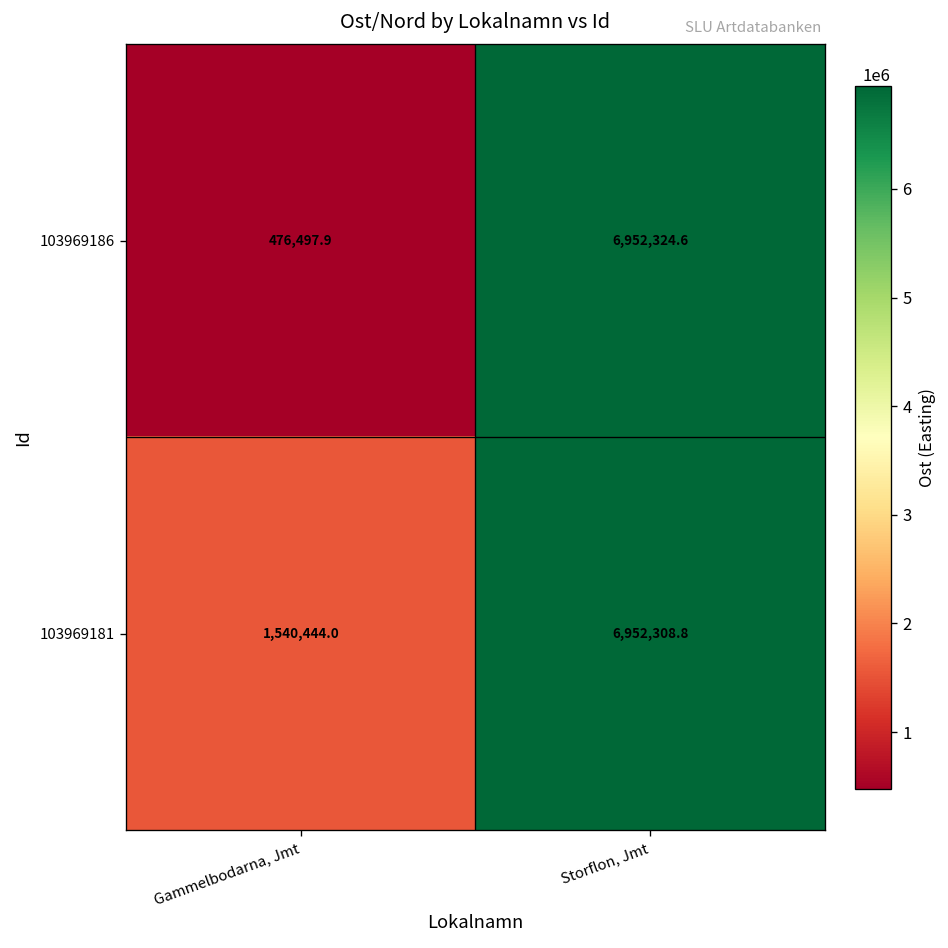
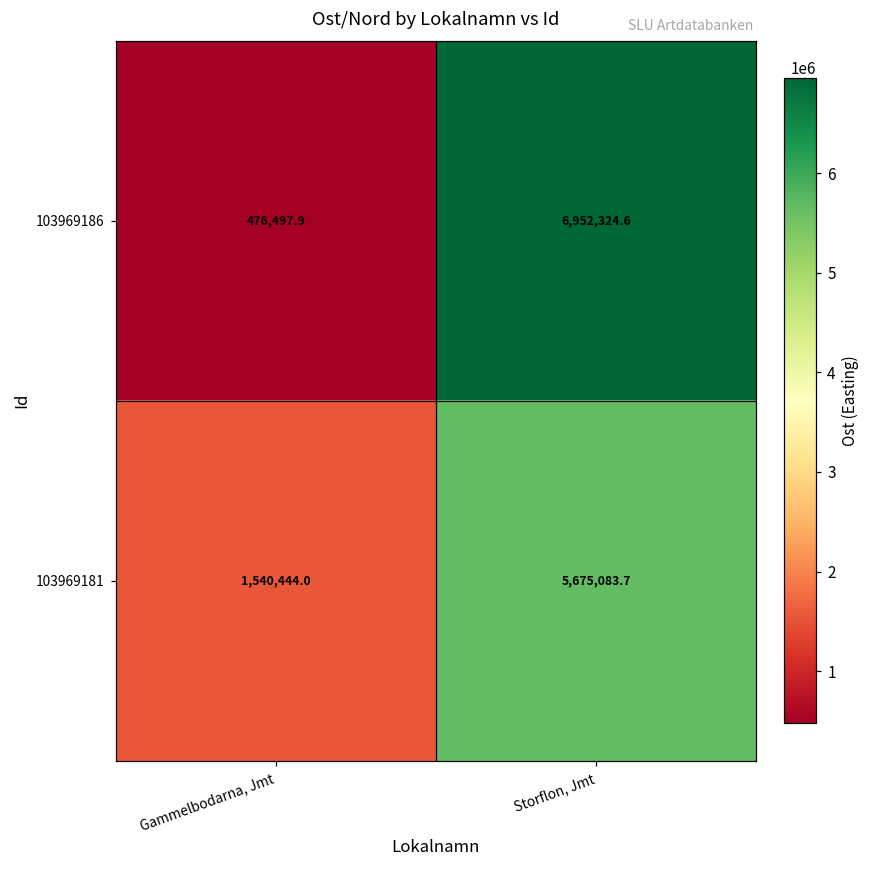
  {
    "103969186": {
      "Gammelbodarna, Jmt": "476,497.9",
      "Storflon, Jmt": "6,952,324.6"
    },
    "103969181": {
      "Gammelbodarna, Jmt": "1,540,444.0",
-     "Storflon, Jmt": "6,952,308.8"
+     "Storflon, Jmt": "5,675,083.7"
    }
  }
